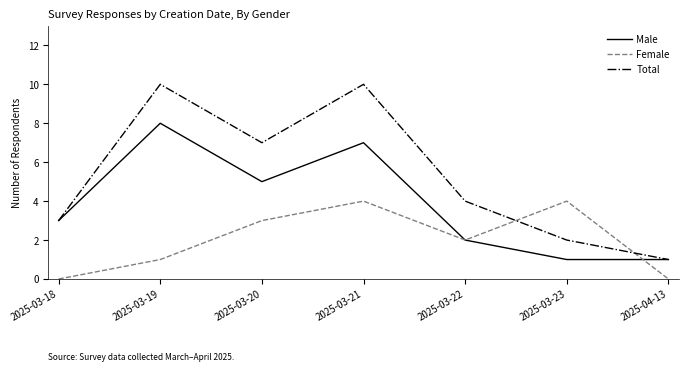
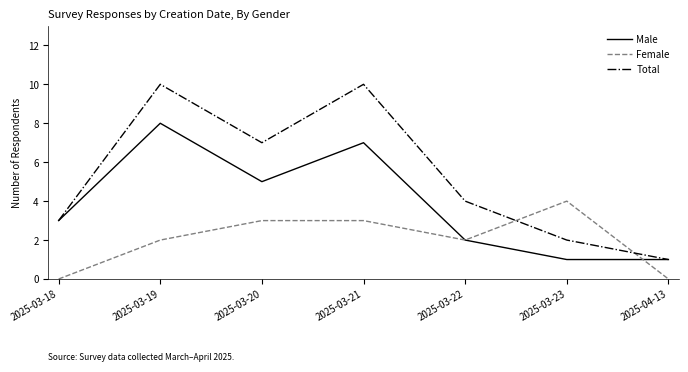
  {
    "Female": {
      "2025-03-18": 0,
-     "2025-03-19": 1,
+     "2025-03-19": 2,
      "2025-03-20": 3,
-     "2025-03-21": 4,
+     "2025-03-21": 3,
      "2025-03-23": 4,
      "2025-04-13": 0
    }
  }
